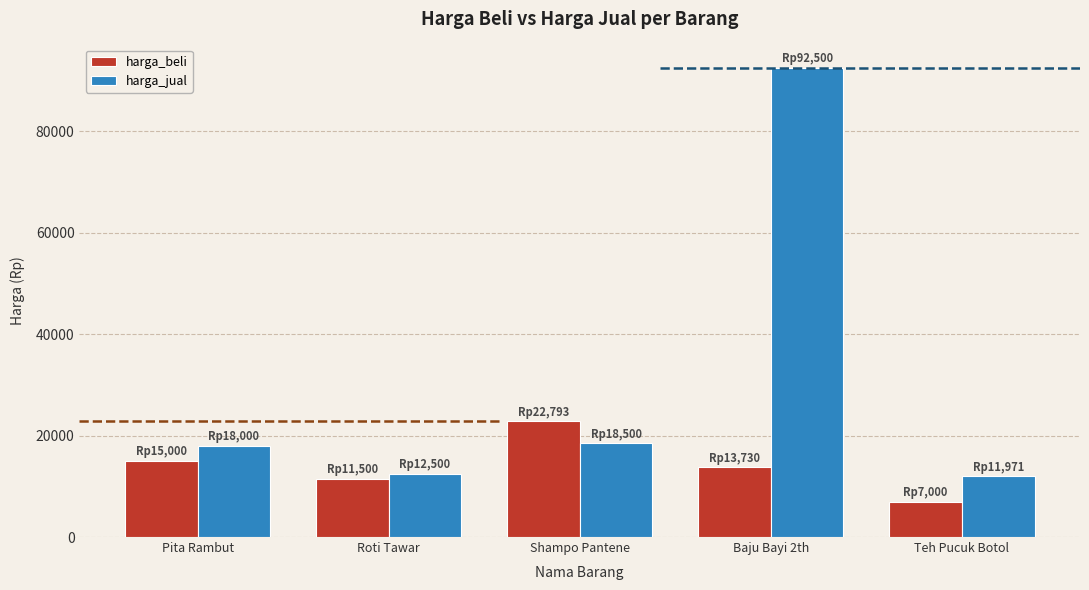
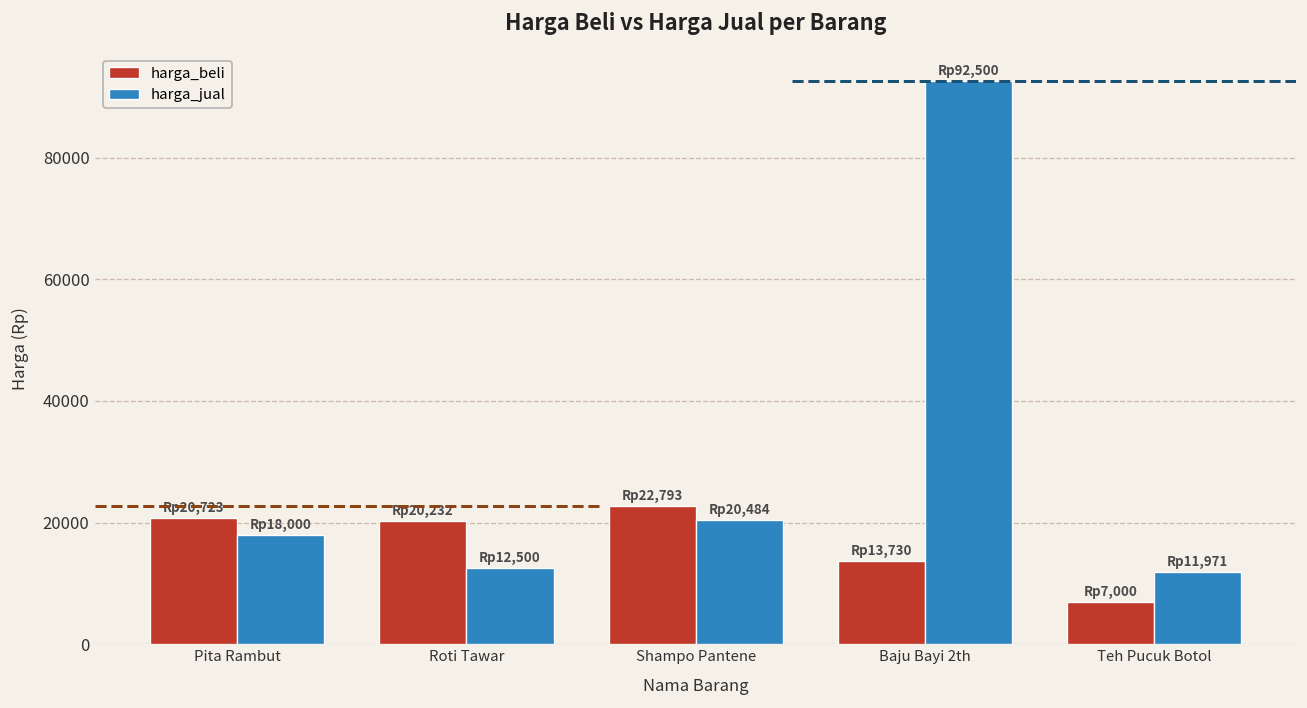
  {
    "harga_beli": {
-     "Pita Rambut": "15,000",
-     "Roti Tawar": "11,500"
+     "Pita Rambut": "20,723",
+     "Roti Tawar": "20,232"
    },
    "harga_jual": {
-     "Shampo Pantene": "18,500"
+     "Shampo Pantene": "20,484"
    }
  }
